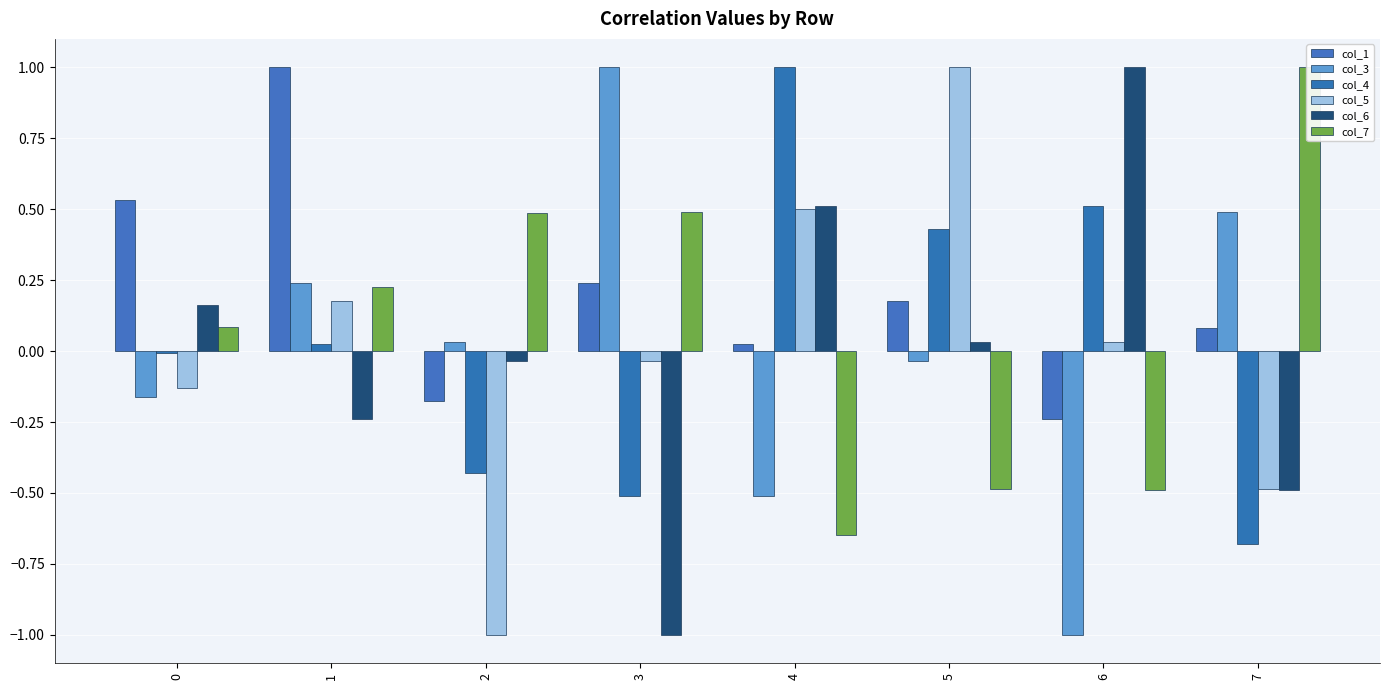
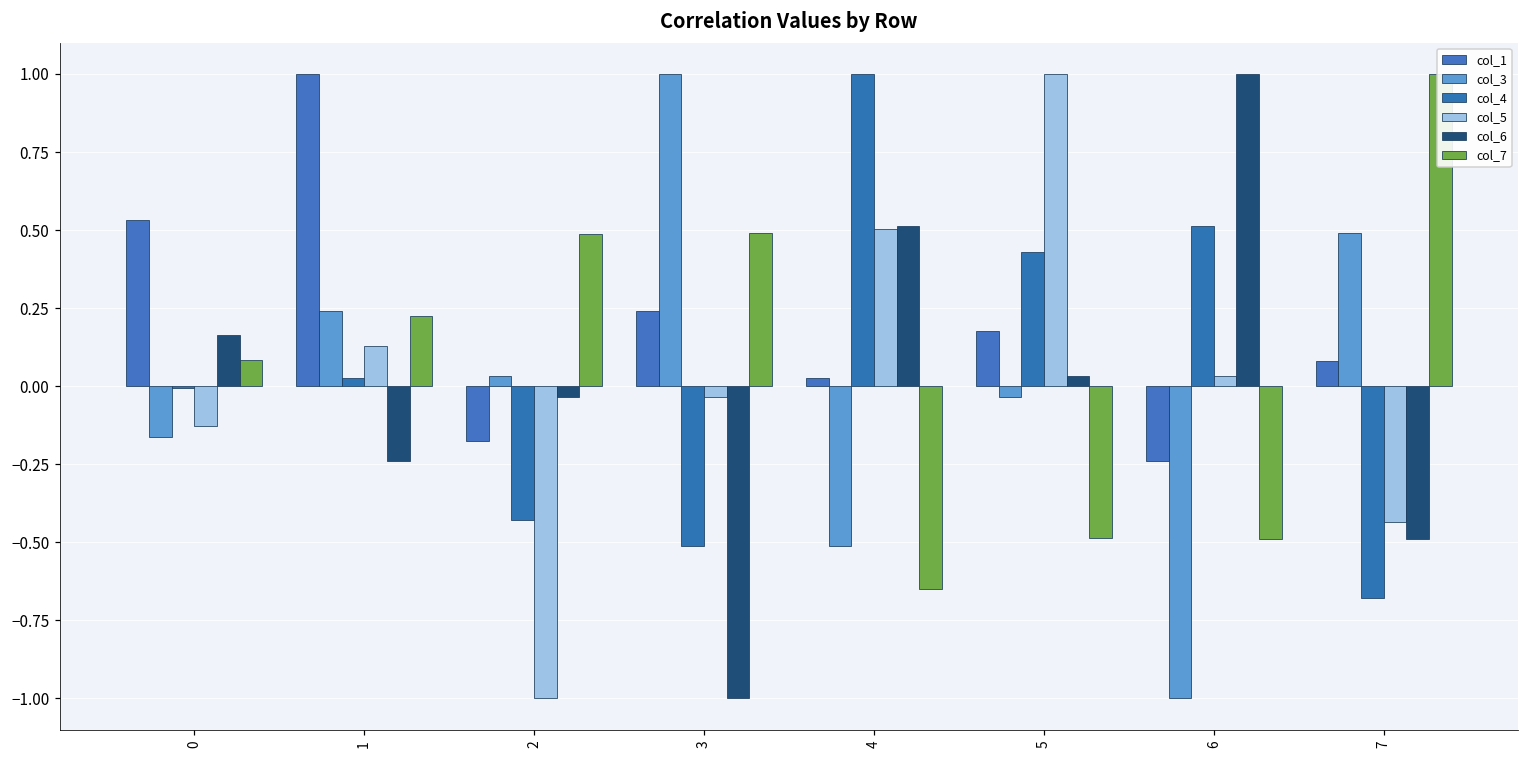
  {
    "col_5": {
      "0": -0.13,
-     "1": 0.18,
+     "1": 0.13,
      "2": -1.00,
      "3": -0.03,
      "4": 0.50,
      "5": 1.00,
      "6": 0.03,
-     "7": -0.49
+     "7": -0.43
    },
    "col_6": {
      "0": 0.16,
      "1": -0.24,
      "2": -0.03,
      "3": -1.00,
      "4": 0.51,
      "5": 0.03,
      "6": 1.00,
      "7": -0.49
    },
    "col_7": {
      "0": 0.08,
      "1": 0.23,
      "2": 0.49,
      "3": 0.49,
      "4": -0.65,
      "5": -0.49,
      "6": -0.49
    }
  }
